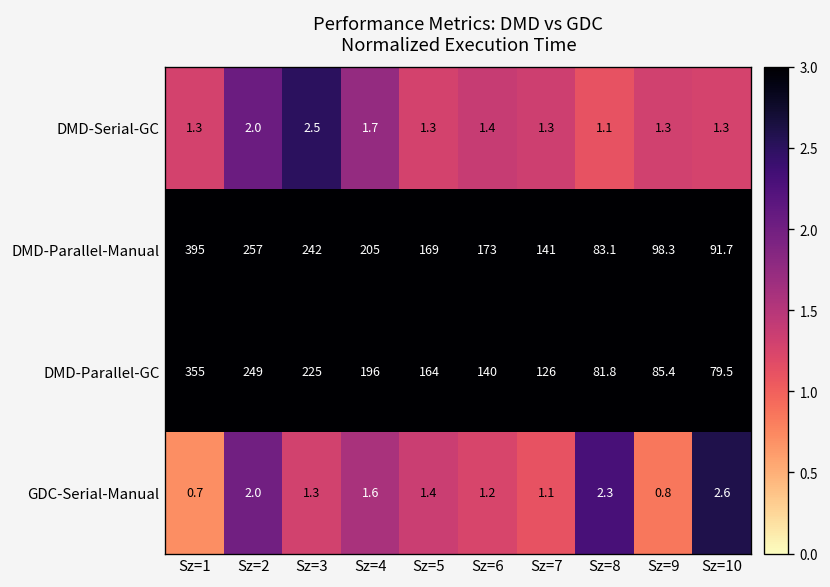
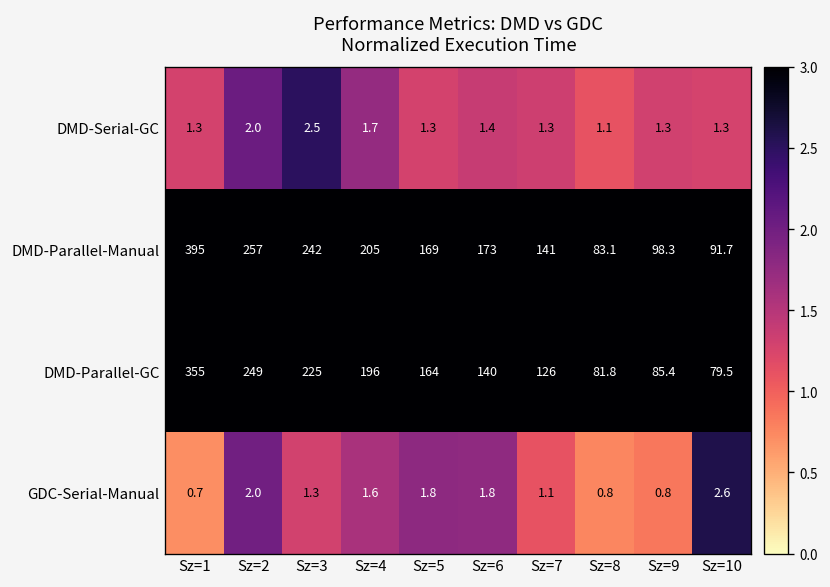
  {
    "DMD-Serial-GC": {
      "Sz=1": 1.3,
      "Sz=2": 2.0,
      "Sz=3": 2.5,
      "Sz=4": 1.7,
      "Sz=5": 1.3,
      "Sz=6": 1.4,
      "Sz=7": 1.3,
      "Sz=8": 1.1,
      "Sz=9": 1.3,
      "Sz=10": 1.3
    },
    "DMD-Parallel-Manual": {
      "Sz=1": 395,
      "Sz=2": 257,
      "Sz=3": 242,
      "Sz=4": 205,
      "Sz=5": 169,
      "Sz=6": 173,
      "Sz=7": 141,
      "Sz=8": 83.1,
      "Sz=9": 98.3,
      "Sz=10": 91.7
    },
    "DMD-Parallel-GC": {
      "Sz=1": 355,
      "Sz=2": 249,
      "Sz=3": 225,
      "Sz=4": 196,
      "Sz=5": 164,
      "Sz=6": 140,
      "Sz=7": 126,
      "Sz=8": 81.8,
      "Sz=9": 85.4,
      "Sz=10": 79.5
    },
    "GDC-Serial-Manual": {
      "Sz=1": 0.7,
      "Sz=2": 2.0,
      "Sz=3": 1.3,
      "Sz=4": 1.6,
-     "Sz=5": 1.4,
-     "Sz=6": 1.2,
+     "Sz=5": 1.8,
+     "Sz=6": 1.8,
      "Sz=7": 1.1,
-     "Sz=8": 2.3,
+     "Sz=8": 0.8,
      "Sz=9": 0.8,
      "Sz=10": 2.6
    }
  }
